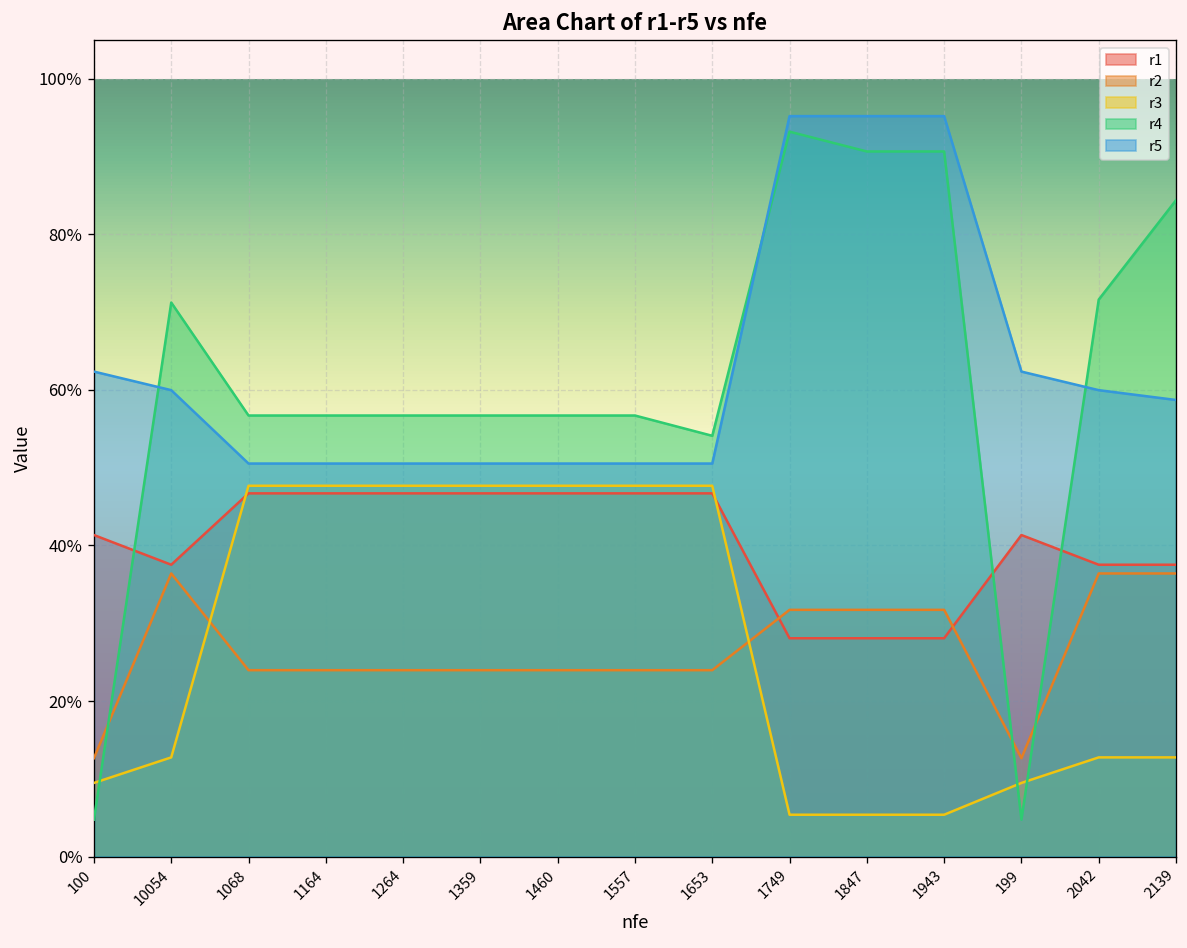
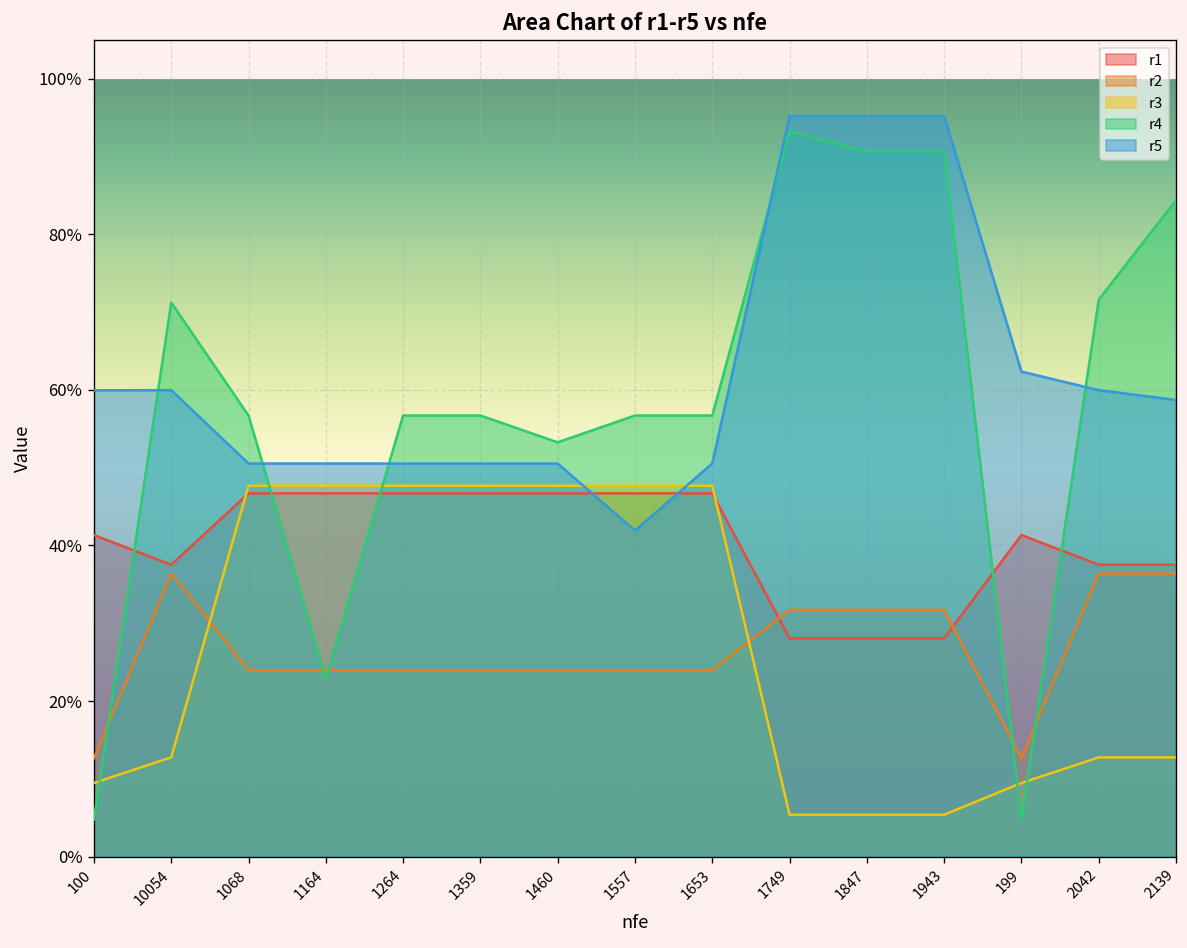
  {
    "r4": {
      "100": "5%",
      "10054": "71%",
      "1068": "57%",
-     "1164": "57%",
+     "1164": "23%",
      "1264": "57%",
      "1359": "57%",
-     "1460": "57%",
+     "1460": "53%",
      "1557": "57%",
-     "1653": "54%",
+     "1653": "57%",
      "1749": "93%",
      "1847": "91%",
      "1943": "91%",
      "199": "5%",
      "2042": "72%",
      "2139": "84%"
    },
    "r5": {
-     "100": "62%",
+     "100": "60%",
      "10054": "60%",
      "1068": "51%",
      "1164": "51%",
      "1264": "51%",
      "1359": "51%",
      "1460": "51%",
-     "1557": "51%",
+     "1557": "42%",
      "1653": "51%",
      "1749": "95%",
      "1847": "95%",
      "1943": "95%",
      "199": "62%",
      "2042": "60%",
      "2139": "59%"
    }
  }
